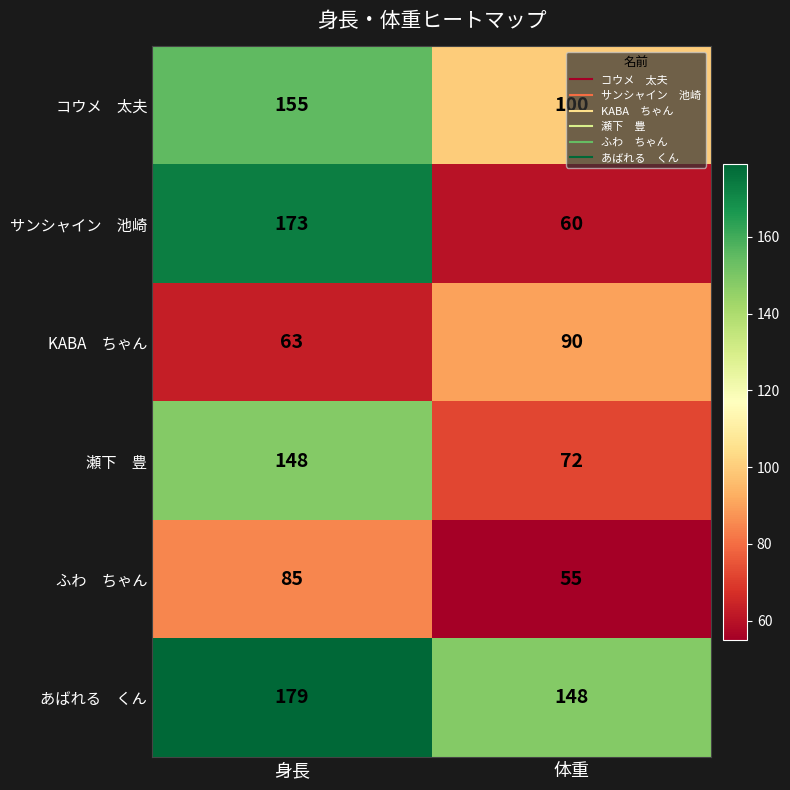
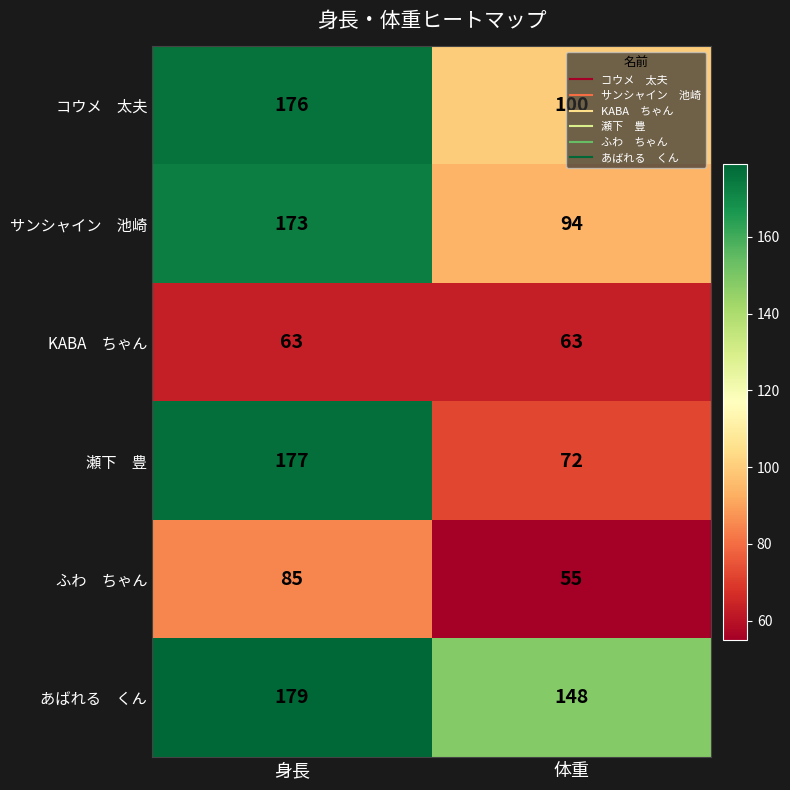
  {
    "コウメ 太夫": {
-     "身長": 155
+     "身長": 176
    },
    "サンシャイン 池崎": {
      "身長": 173,
-     "体重": 60
+     "体重": 94
    },
    "KABA ちゃん": {
      "身長": 63,
-     "体重": 90
+     "体重": 63
    },
    "瀬下 豊": {
-     "身長": 148,
+     "身長": 177,
      "体重": 72
    },
    "ふわ ちゃん": {
      "身長": 85,
      "体重": 55
    },
    "あばれる くん": {
      "身長": 179,
      "体重": 148
    }
  }
